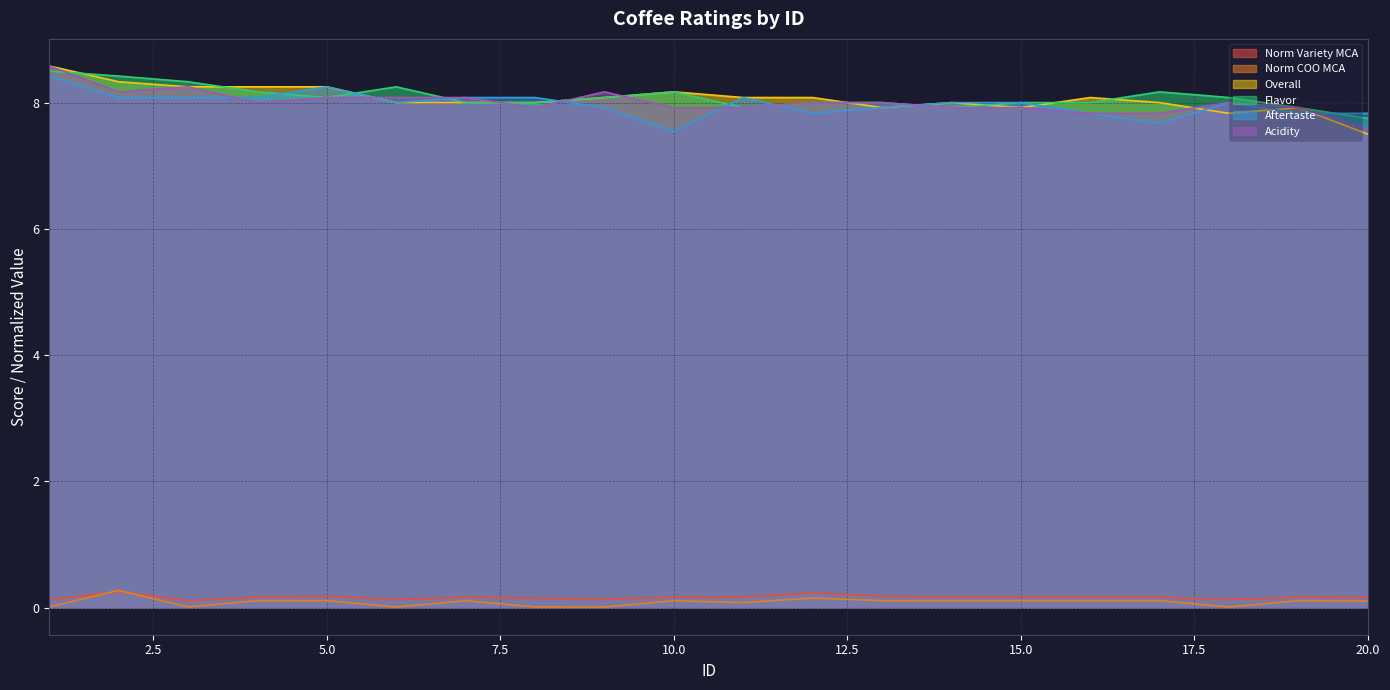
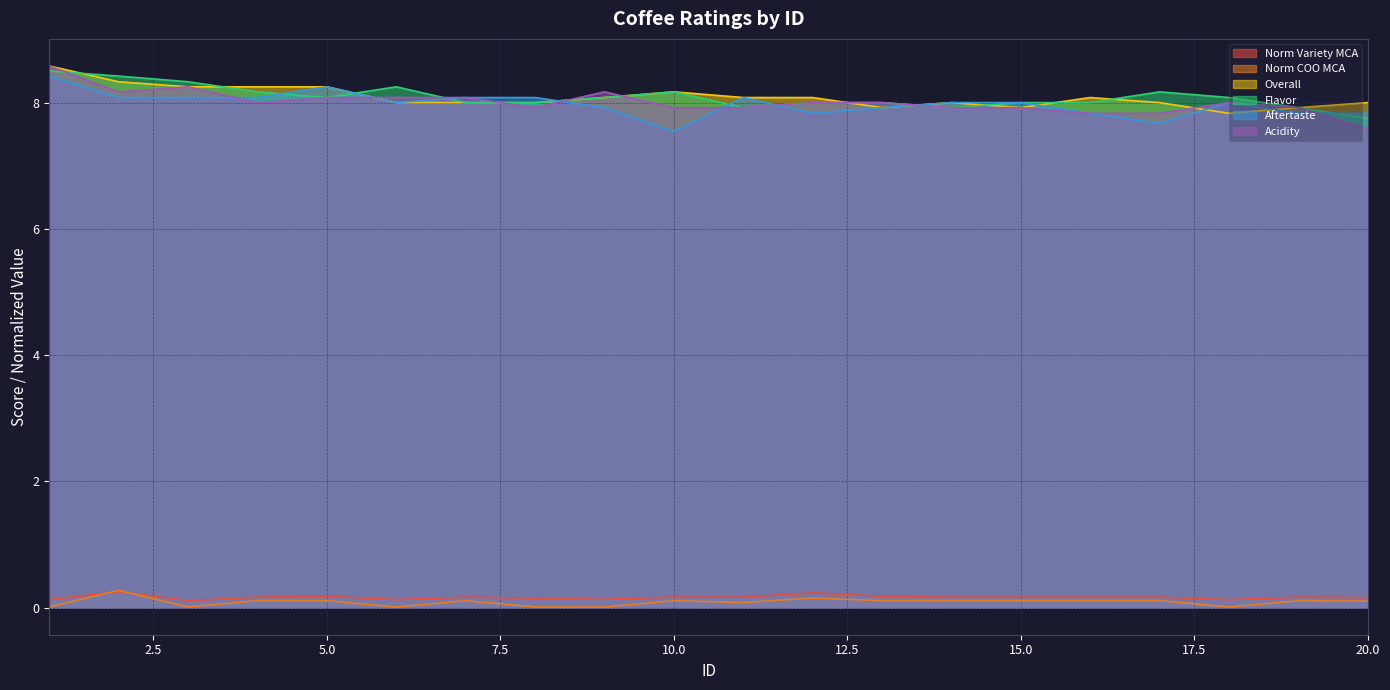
  {
    "Overall": {
-     "20.0": 7.5
+     "20.0": 8.0
    },
    "Flavor": {
      "20.0": 7.8
    },
    "Aftertaste": {
      "10.0": 7.5,
      "20.0": 7.8
    },
    "Acidity": {
      "10.0": 7.9,
      "20.0": 7.6
    }
  }
